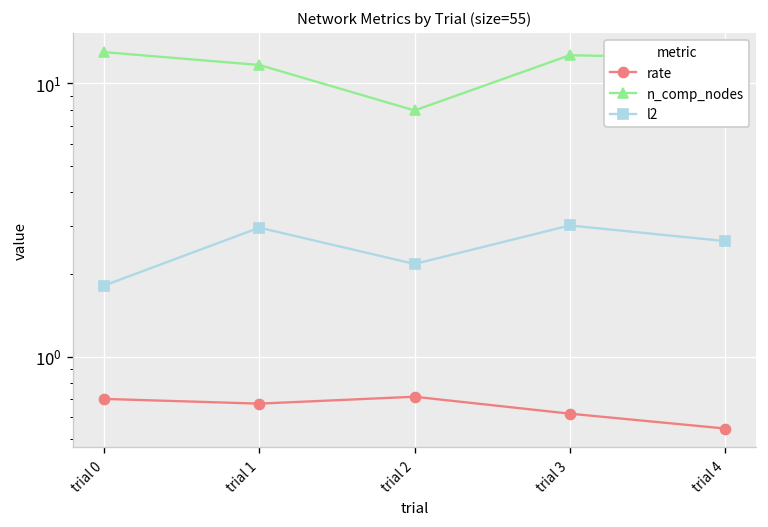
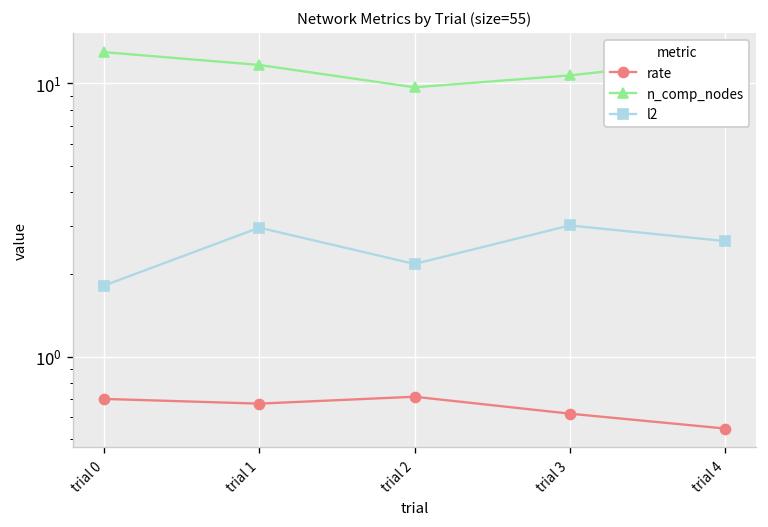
  {
    "rate": {
      "trial 0": 0.7,
      "trial 1": 0.67,
      "trial 2": 0.7,
      "trial 3": 0.62,
      "trial 4": 0.55
    },
    "n_comp_nodes": {
      "trial 0": 13,
      "trial 1": 12,
-     "trial 2": 8.0,
-     "trial 3": 13
+     "trial 2": 9.7,
+     "trial 3": 11
    },
    "l2": {
      "trial 0": 1.8,
      "trial 1": 3.0,
      "trial 2": 2.2,
      "trial 3": 3.0,
      "trial 4": 2.6
    }
  }
